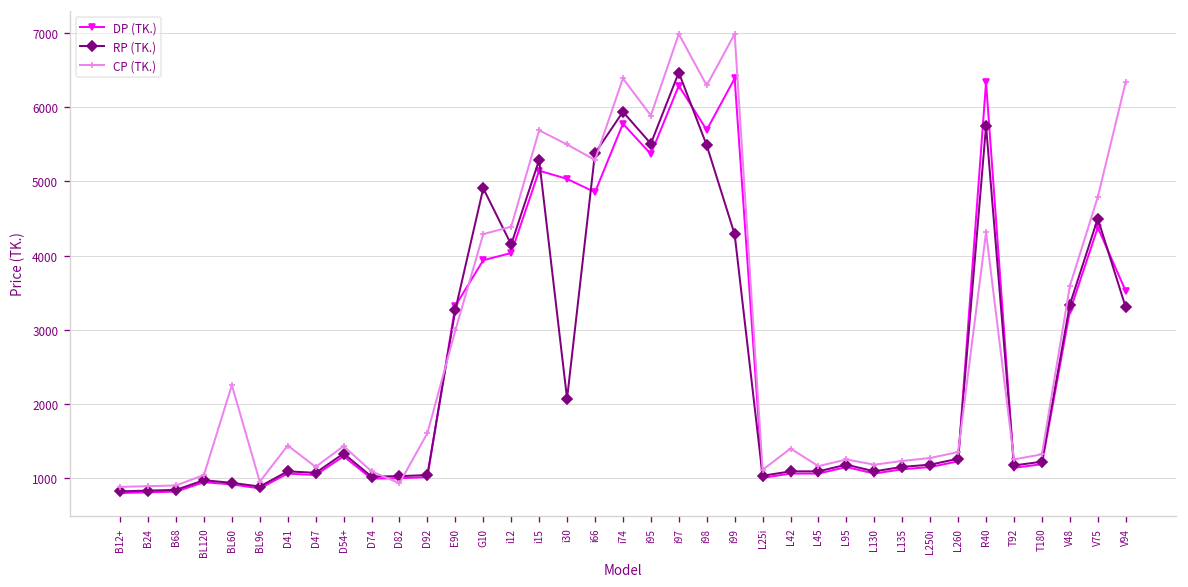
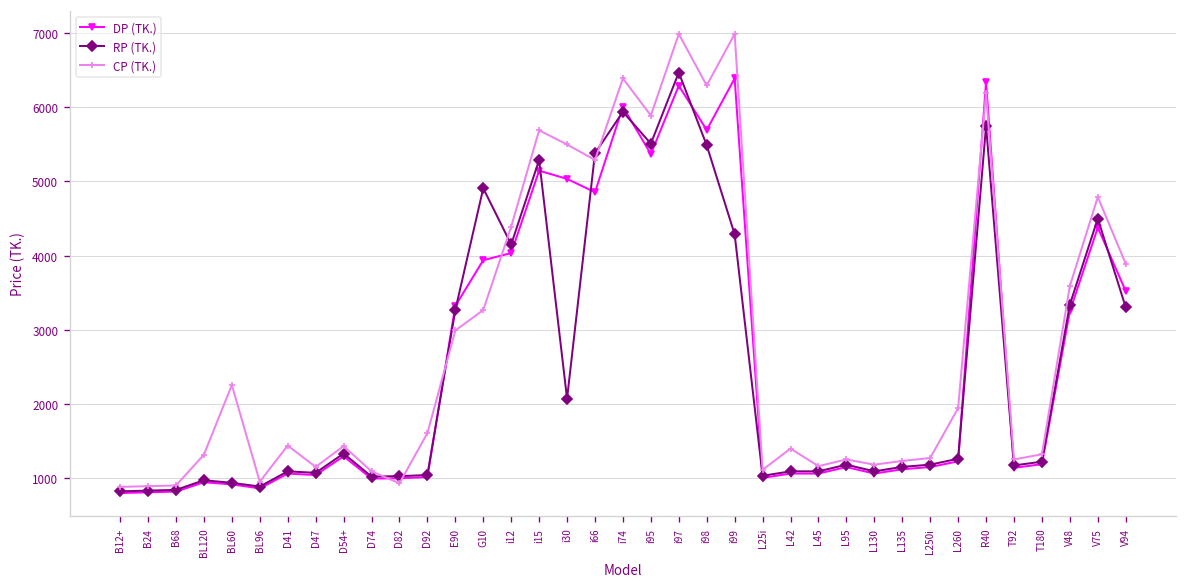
  {
    "DP (TK.)": {
      "E90": 3300,
      "G10": 3900,
      "i12": 4000,
      "i15": 5100,
      "i30": 5000,
      "i66": 4900,
-     "i74": 5800,
+     "i74": 6000,
      "i95": 5400,
      "i97": 6300,
      "i98": 5700,
      "i99": 6400,
      "R40": 6300,
      "V48": 3200,
      "V75": 4400,
      "V94": 3500
    },
    "RP (TK.)": {
      "E90": 3300,
      "G10": 4900,
      "i12": 4200,
      "i15": 5300,
      "i30": 2100,
      "i66": 5400,
      "i74": 5900,
      "i95": 5500,
      "i97": 6500,
      "i98": 5500,
      "i99": 4300,
      "R40": 5800,
      "V48": 3300,
      "V75": 4500,
      "V94": 3300
    },
    "CP (TK.)": {
      "B12+": 900,
      "B24": 900,
      "B68": 900,
-     "BL120": 1000,
+     "BL120": 1300,
      "BL60": 2300,
      "BL96": 1000,
      "D41": 1400,
      "D47": 1200,
      "D54+": 1400,
      "D74": 1100,
      "D82": 900,
      "D92": 1600,
      "E90": 3000,
-     "G10": 4300,
+     "G10": 3300,
      "i12": 4400,
      "i15": 5700,
      "i30": 5500,
      "i66": 5300,
      "i74": 6400,
      "i95": 5900,
      "i97": 7000,
      "i98": 6300,
      "i99": 7000,
      "L25i": 1100,
      "L42": 1400,
      "L45": 1200,
      "L95": 1300,
      "L130": 1200,
      "L135": 1200,
      "L250i": 1300,
-     "L260": 1400,
-     "R40": 4300,
+     "L260": 1900,
+     "R40": 6200,
      "T92": 1300,
      "T180": 1300,
      "V48": 3600,
      "V75": 4800,
-     "V94": 6300
+     "V94": 3900
    }
  }
